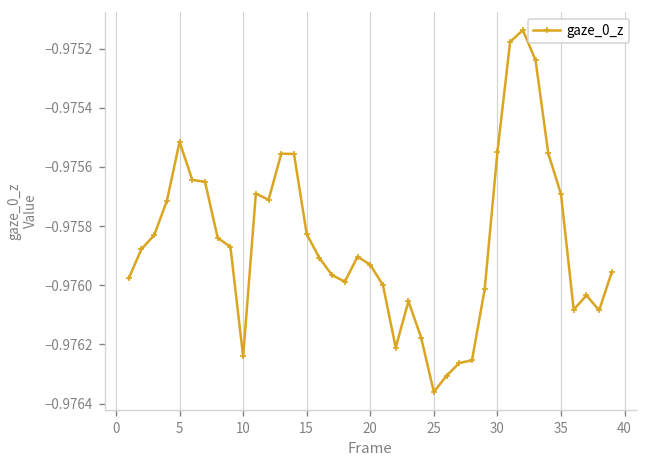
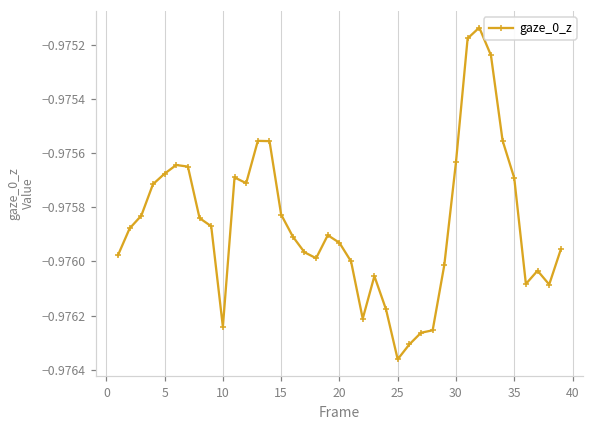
  {
-   "5": -0.97552,
+   "5": -0.97568,
    "10": -0.97624,
    "15": -0.97583,
    "20": -0.97593,
    "25": -0.97636,
-   "30": -0.97555,
+   "30": -0.97563,
    "35": -0.97569
  }
